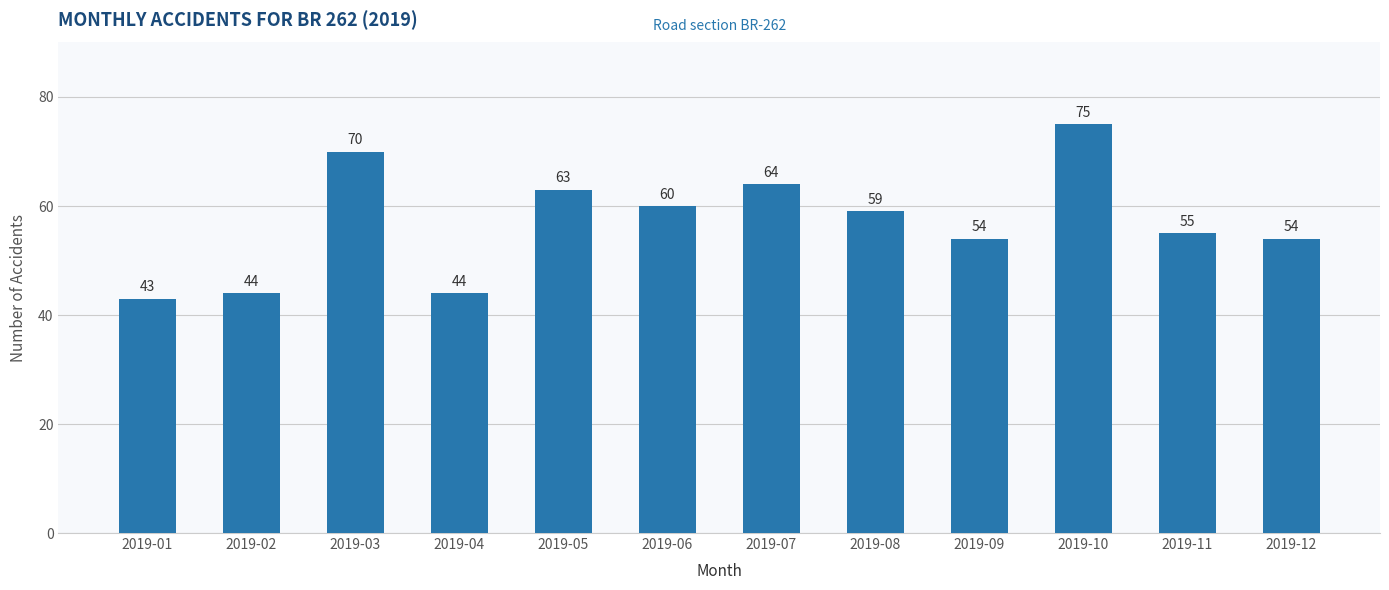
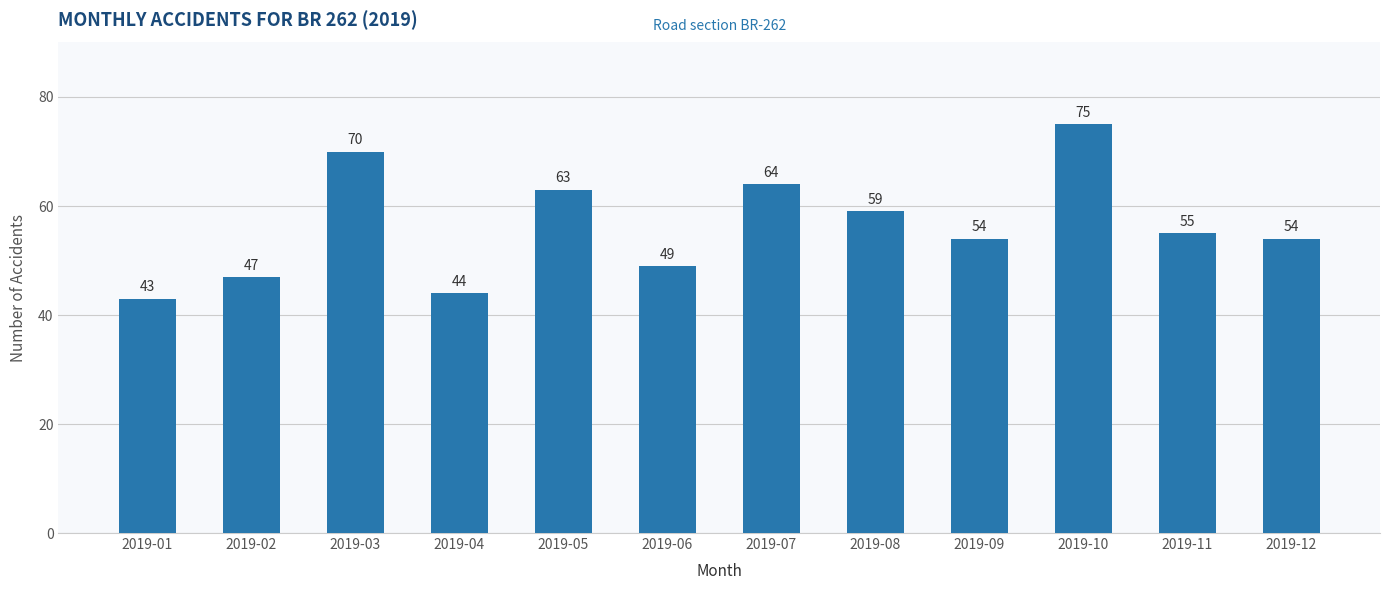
  {
    "2019-01": 43,
-   "2019-02": 44,
+   "2019-02": 47,
    "2019-03": 70,
    "2019-04": 44,
    "2019-05": 63,
-   "2019-06": 60,
+   "2019-06": 49,
    "2019-07": 64,
    "2019-08": 59,
    "2019-09": 54,
    "2019-10": 75,
    "2019-11": 55,
    "2019-12": 54
  }
